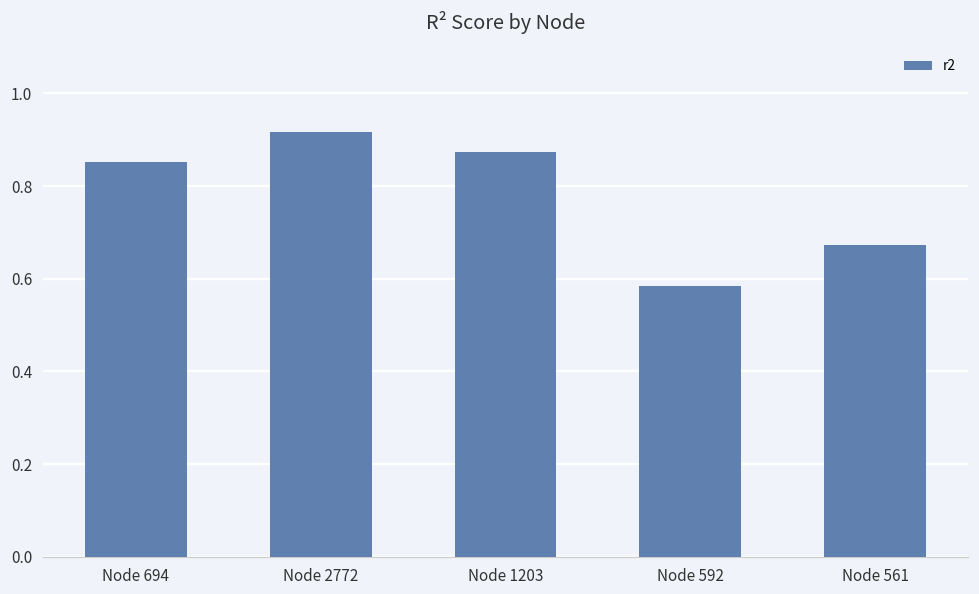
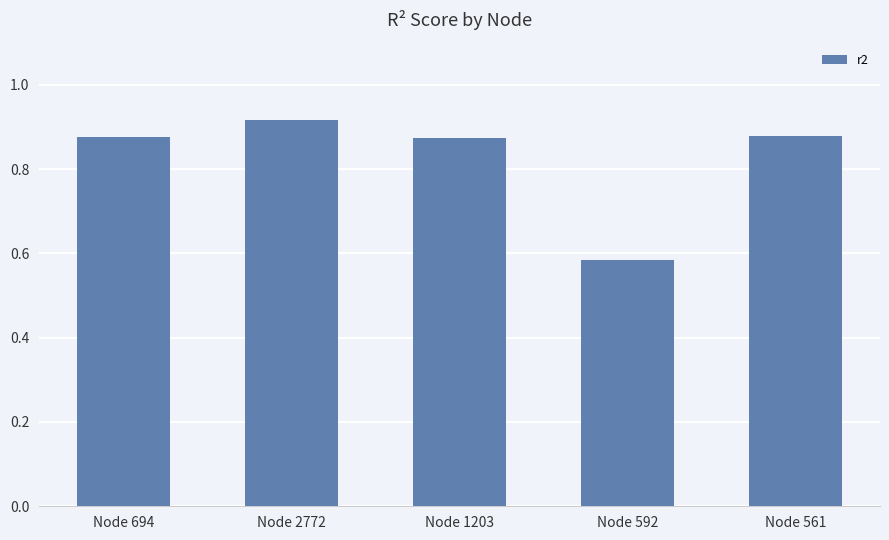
  {
-   "Node 694": 0.85,
+   "Node 694": 0.88,
    "Node 2772": 0.92,
    "Node 1203": 0.87,
    "Node 592": 0.58,
-   "Node 561": 0.67
+   "Node 561": 0.88
  }
